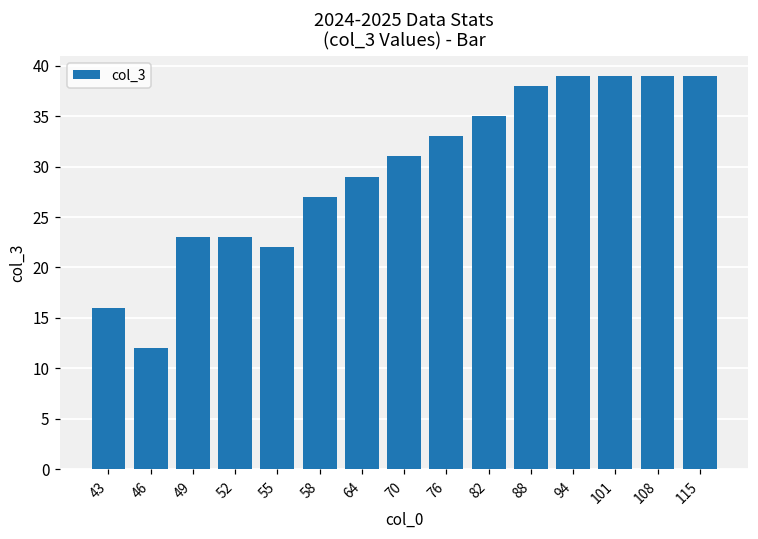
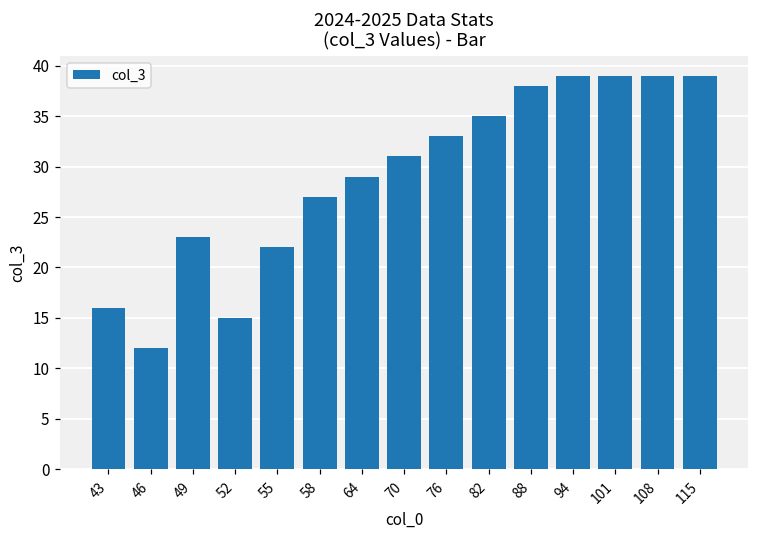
  {
    "43": 16,
    "46": 12,
    "49": 23,
-   "52": 23,
+   "52": 15,
    "55": 22,
    "58": 27,
    "64": 29,
    "70": 31,
    "76": 33,
    "82": 35,
    "88": 38,
    "94": 39,
    "101": 39,
    "108": 39,
    "115": 39
  }
